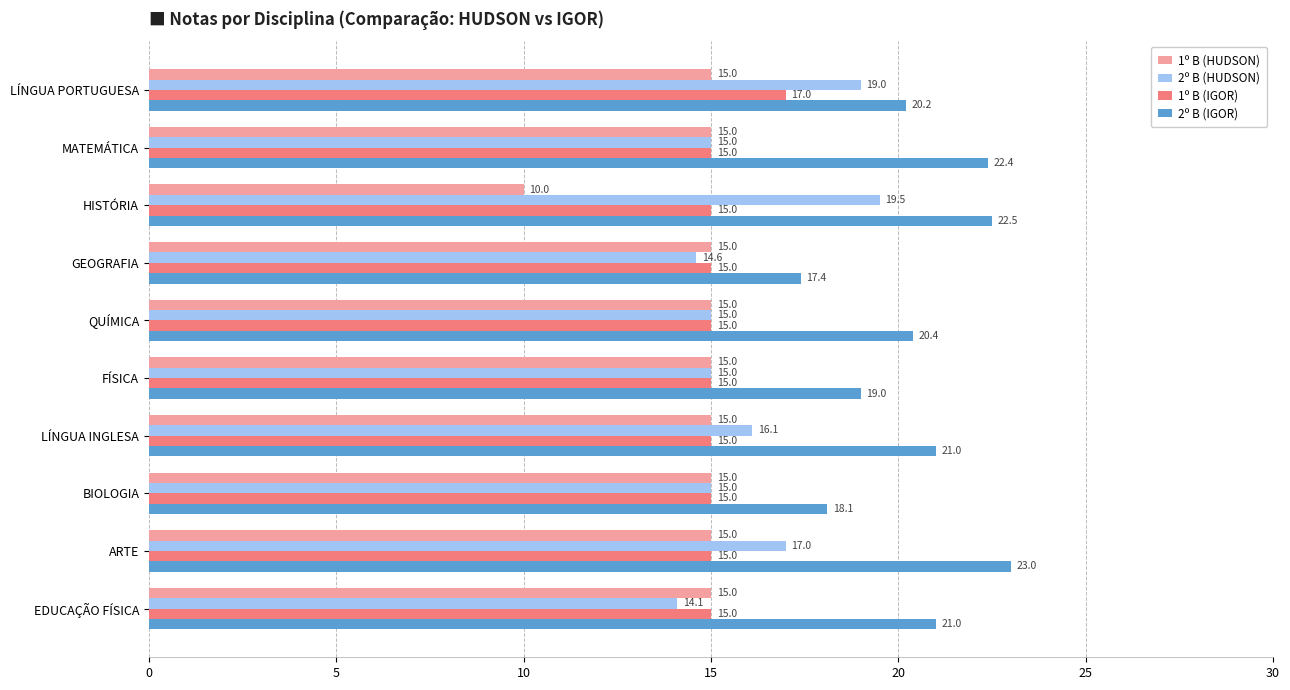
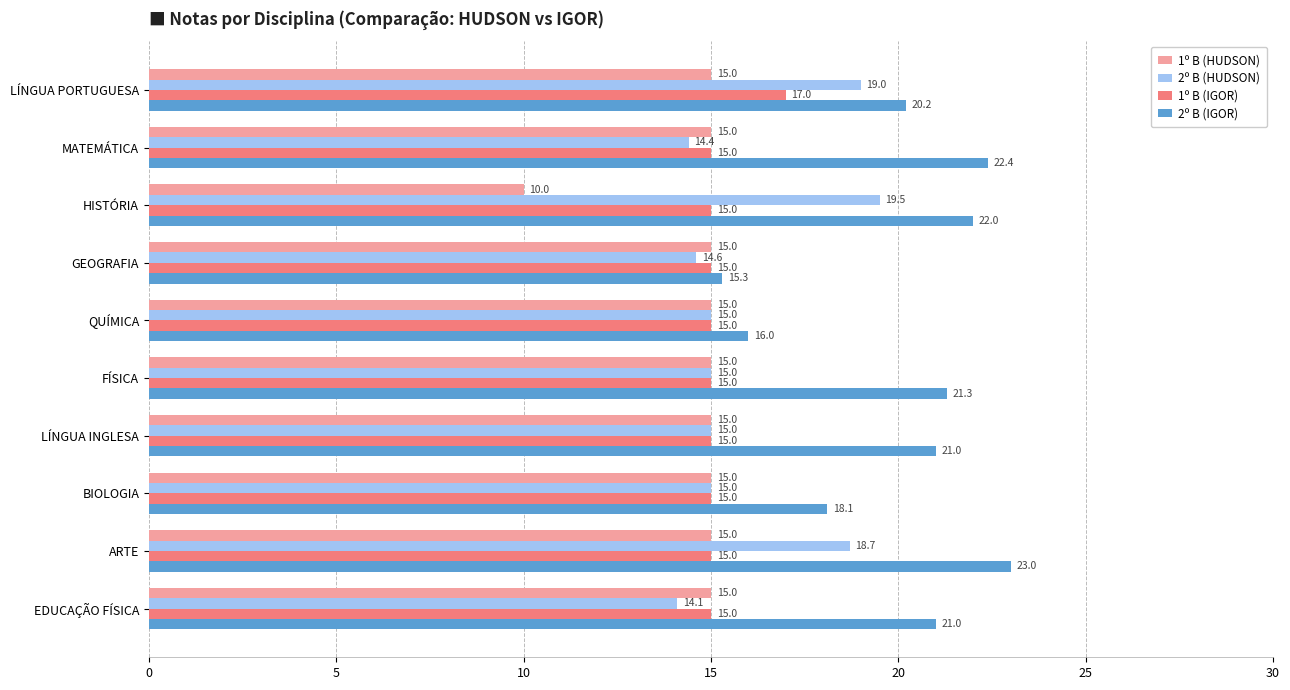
  {
    "2º B (HUDSON)": {
      "LÍNGUA PORTUGUESA": 19.0,
-     "MATEMÁTICA": 15.0,
+     "MATEMÁTICA": 14.4,
      "HISTÓRIA": 19.5,
      "GEOGRAFIA": 14.6,
      "QUÍMICA": 15.0,
      "FÍSICA": 15.0,
-     "LÍNGUA INGLESA": 16.1,
+     "LÍNGUA INGLESA": 15.0,
      "BIOLOGIA": 15.0,
-     "ARTE": 17.0,
+     "ARTE": 18.7,
      "EDUCAÇÃO FÍSICA": 14.1
    },
    "2º B (IGOR)": {
      "LÍNGUA PORTUGUESA": 20.2,
      "MATEMÁTICA": 22.4,
-     "HISTÓRIA": 22.5,
-     "GEOGRAFIA": 17.4,
-     "QUÍMICA": 20.4,
-     "FÍSICA": 19.0,
+     "HISTÓRIA": 22.0,
+     "GEOGRAFIA": 15.3,
+     "QUÍMICA": 16.0,
+     "FÍSICA": 21.3,
      "LÍNGUA INGLESA": 21.0,
      "BIOLOGIA": 18.1,
      "ARTE": 23.0,
      "EDUCAÇÃO FÍSICA": 21.0
    }
  }
